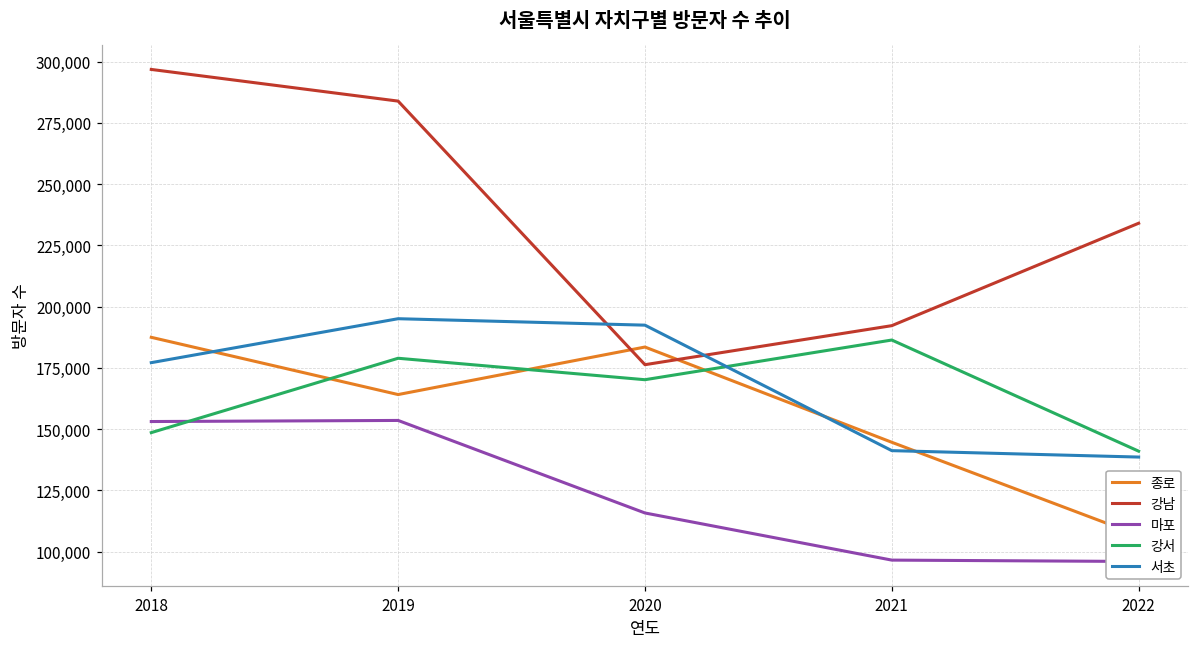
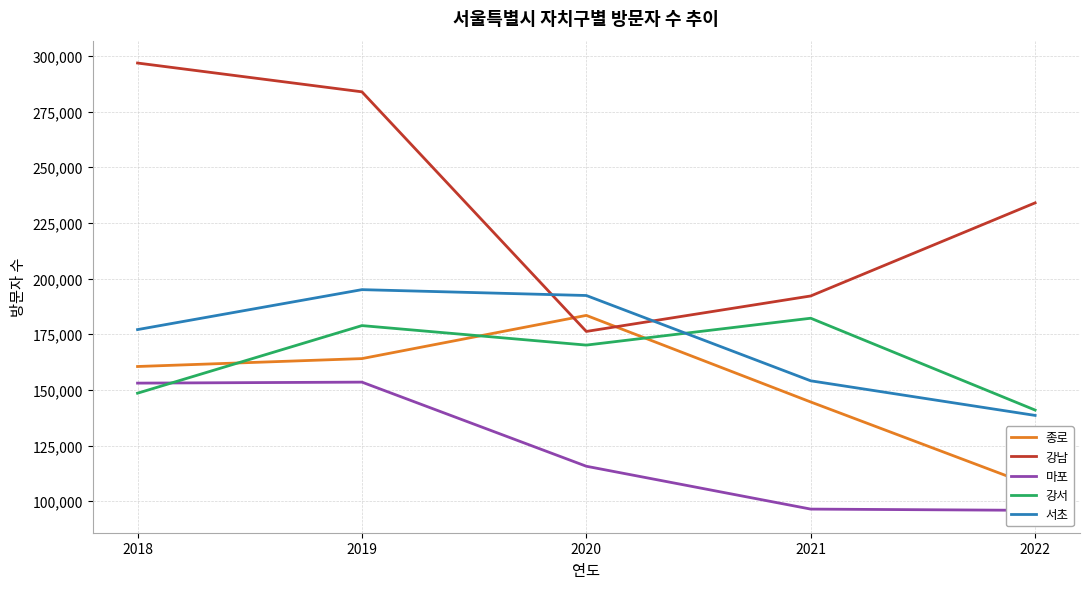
  {
    "종로": {
-     "2018": "187,000",
+     "2018": "161,000",
      "2019": "164,000",
      "2020": "183,000",
      "2021": "145,000"
    },
    "강남": {
      "2018": "297,000",
      "2019": "284,000",
      "2020": "176,000",
      "2021": "192,000",
      "2022": "234,000"
    },
    "마포": {
      "2018": "153,000",
      "2019": "154,000",
      "2020": "116,000",
      "2021": "96,000"
    },
    "강서": {
      "2018": "149,000",
      "2019": "179,000",
      "2020": "170,000",
-     "2021": "186,000",
+     "2021": "182,000",
      "2022": "141,000"
    },
    "서초": {
      "2018": "177,000",
      "2019": "195,000",
      "2020": "192,000",
-     "2021": "141,000",
+     "2021": "154,000",
      "2022": "139,000"
    }
  }
